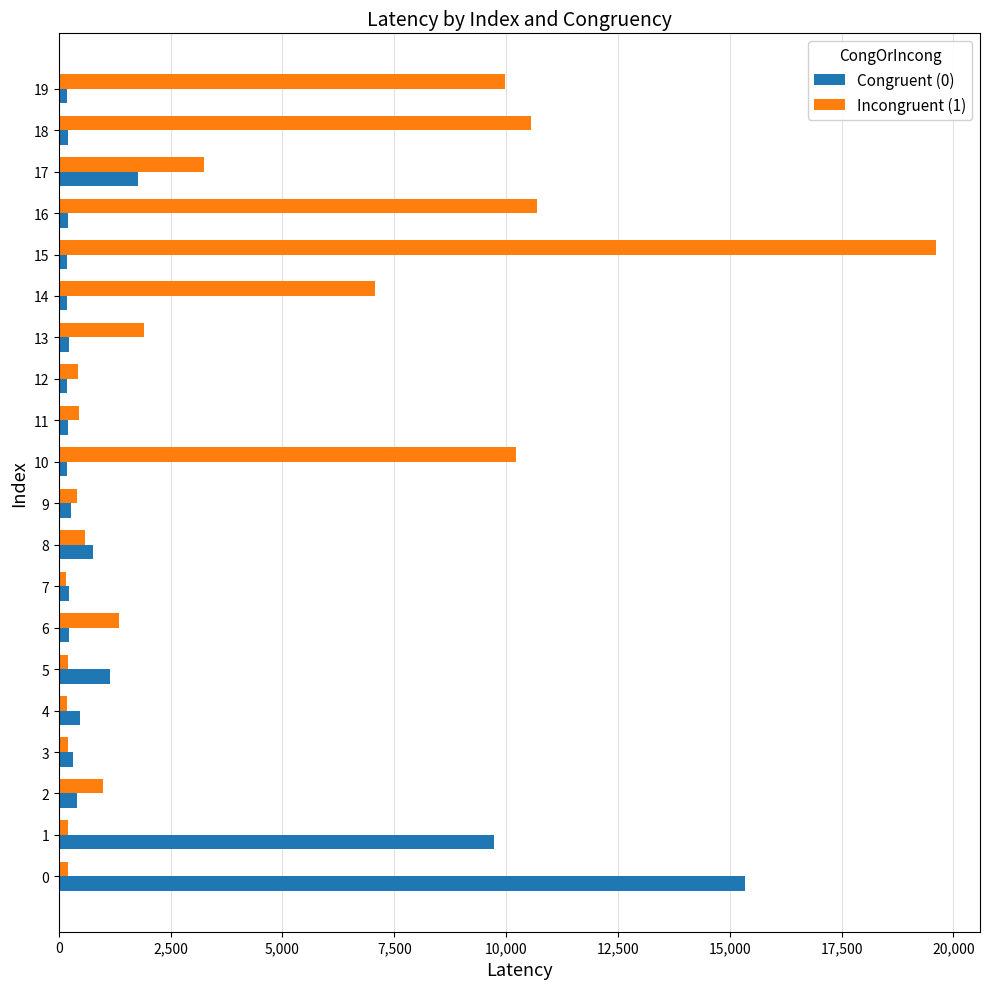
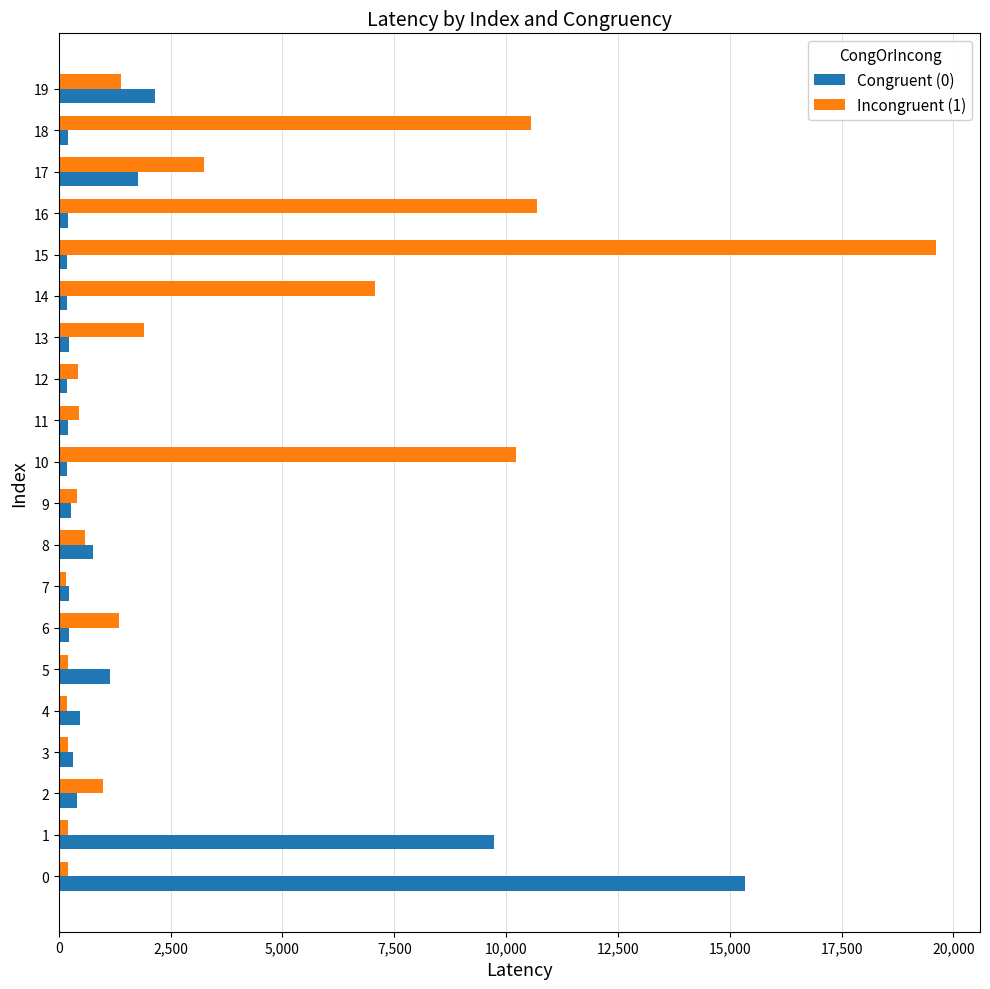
  {
    "Congruent (0)": {
-     "19": "200",
+     "19": "2,200",
      "18": "200",
      "17": "1,800",
      "16": "200",
      "15": "200",
      "14": "200",
      "13": "200",
      "12": "200",
      "11": "200",
      "10": "200",
      "9": "300",
      "8": "800",
      "7": "200",
      "6": "200",
      "5": "1,100",
      "4": "500",
      "3": "300",
      "2": "400",
      "1": "9,700",
      "0": "15,300"
    },
    "Incongruent (1)": {
-     "19": "10,000",
+     "19": "1,400",
      "18": "10,600",
      "17": "3,200",
      "16": "10,700",
      "15": "19,600",
      "14": "7,100",
      "13": "1,900",
      "12": "400",
      "11": "500",
      "10": "10,200",
      "9": "400",
      "8": "600",
      "7": "200",
      "6": "1,300",
      "5": "200",
      "4": "200",
      "3": "200",
      "2": "1,000",
      "1": "200",
      "0": "200"
    }
  }
